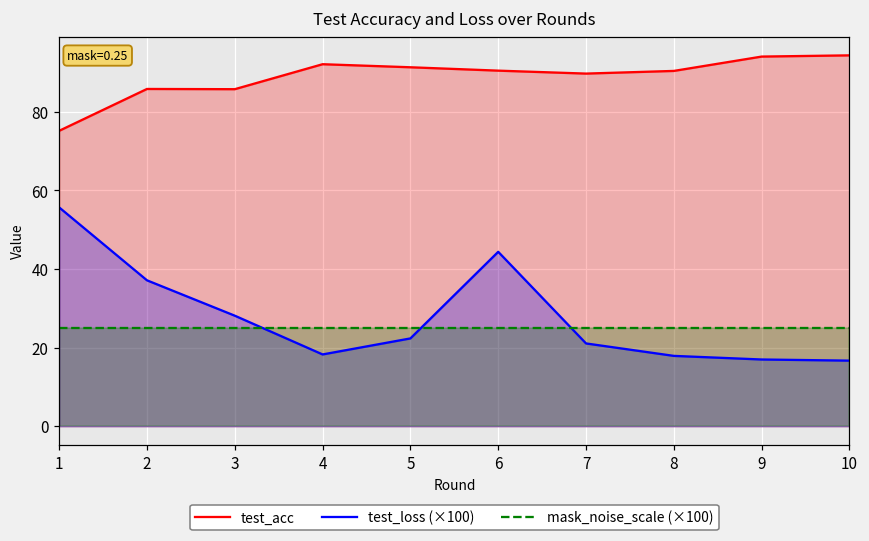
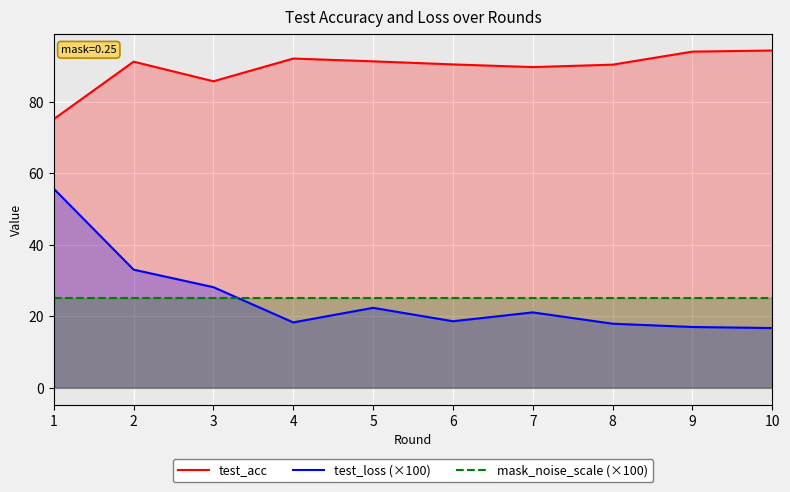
  {
    "test_acc": {
      "1": 75,
-     "2": 86,
+     "2": 91,
      "3": 86,
      "4": 92,
      "5": 91,
      "6": 90,
      "7": 90,
      "8": 90,
      "9": 94,
      "10": 94
    },
    "test_loss (×100)": {
      "1": 56,
-     "2": 37,
+     "2": 33,
      "3": 28,
      "4": 18,
      "5": 22,
-     "6": 44,
+     "6": 19,
      "7": 21,
      "8": 18,
      "9": 17,
      "10": 17
    },
    "mask_noise_scale (×100)": {
      "1": 25,
      "2": 25,
      "3": 25,
      "4": 25,
      "5": 25,
      "6": 25,
      "7": 25,
      "8": 25,
      "9": 25,
      "10": 25
    }
  }
